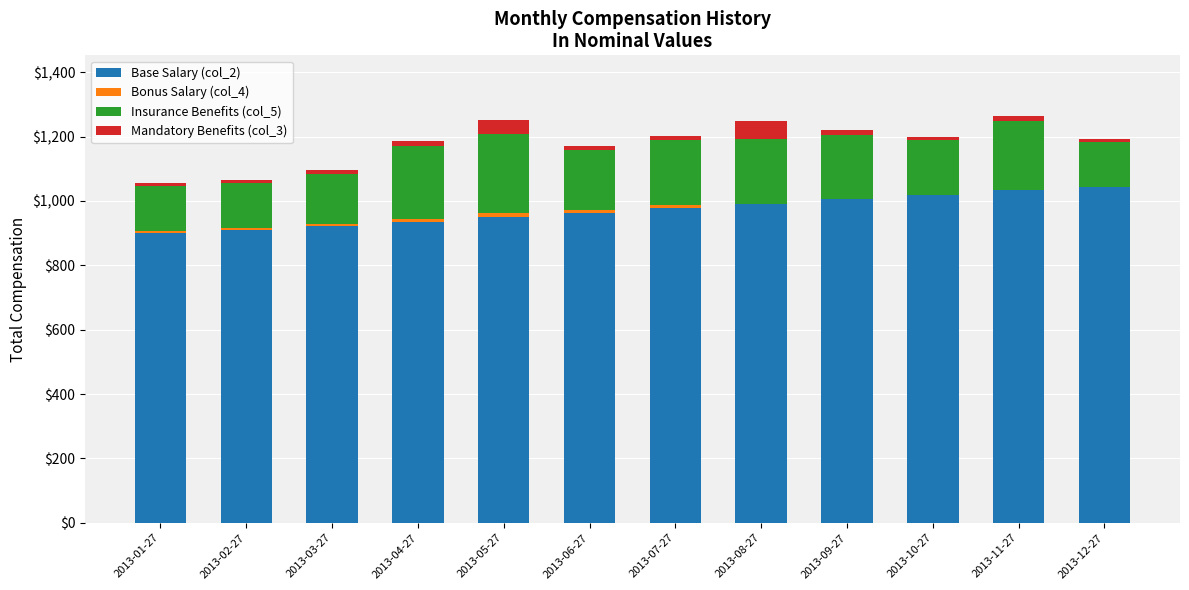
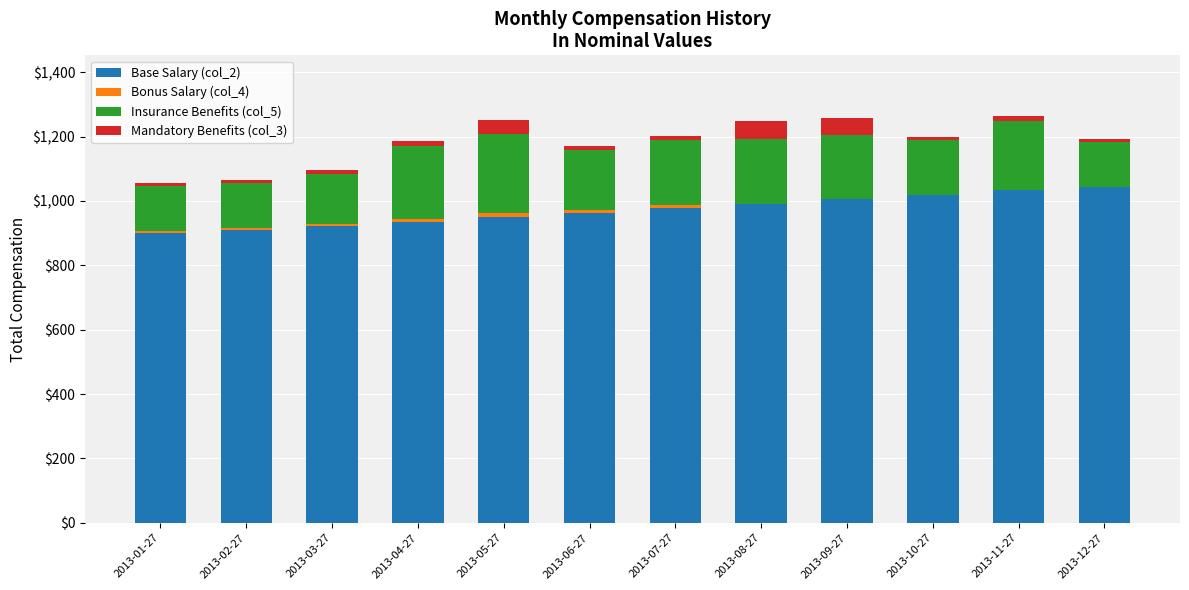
  {
    "Base Salary (col_2)": {
      "2013-01-27": "$900",
      "2013-02-27": "$910",
      "2013-03-27": "$920",
      "2013-04-27": "$930",
      "2013-05-27": "$950",
      "2013-06-27": "$960",
      "2013-07-27": "$980",
      "2013-08-27": "$990",
      "2013-09-27": "$1,010",
      "2013-10-27": "$1,020",
      "2013-11-27": "$1,030",
      "2013-12-27": "$1,040"
    },
    "Bonus Salary (col_4)": {
      "2013-04-27": "$10",
      "2013-05-27": "$10",
      "2013-06-27": "$10",
      "2013-07-27": "$10",
      "2013-08-27": "$0",
      "2013-09-27": "$0",
      "2013-10-27": "$0",
      "2013-11-27": "$0",
      "2013-12-27": "$0"
    },
    "Insurance Benefits (col_5)": {
      "2013-01-27": "$140",
      "2013-02-27": "$140",
      "2013-03-27": "$160",
      "2013-04-27": "$230",
      "2013-05-27": "$250",
      "2013-06-27": "$190",
      "2013-07-27": "$200",
      "2013-08-27": "$200",
      "2013-09-27": "$200",
      "2013-10-27": "$170",
      "2013-11-27": "$220",
      "2013-12-27": "$140"
    },
    "Mandatory Benefits (col_3)": {
      "2013-01-27": "$10",
      "2013-02-27": "$10",
      "2013-03-27": "$10",
      "2013-04-27": "$10",
      "2013-05-27": "$40",
      "2013-06-27": "$10",
      "2013-07-27": "$10",
      "2013-08-27": "$60",
-     "2013-09-27": "$10",
+     "2013-09-27": "$50",
      "2013-10-27": "$10",
      "2013-11-27": "$20",
      "2013-12-27": "$10"
    }
  }
